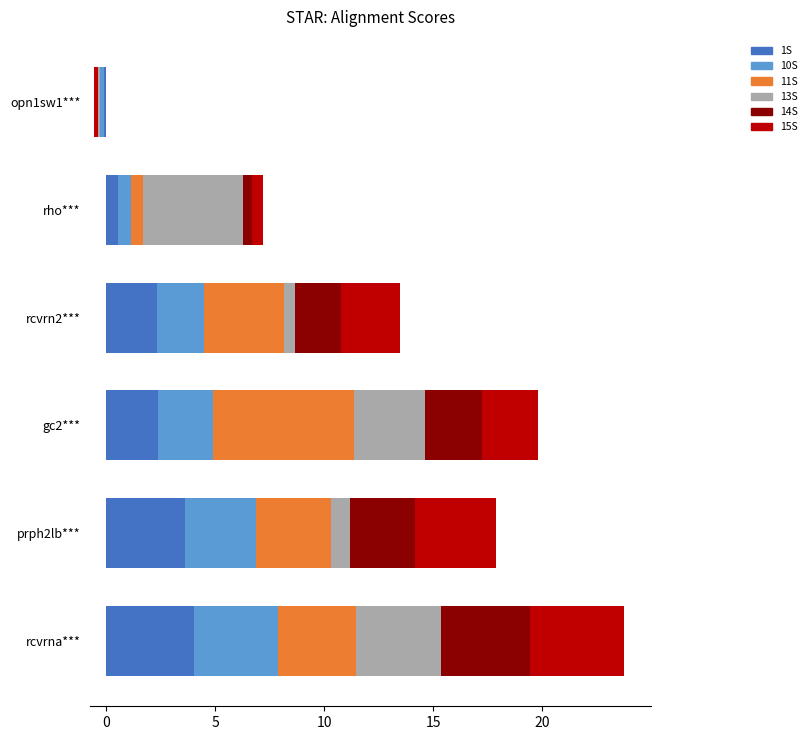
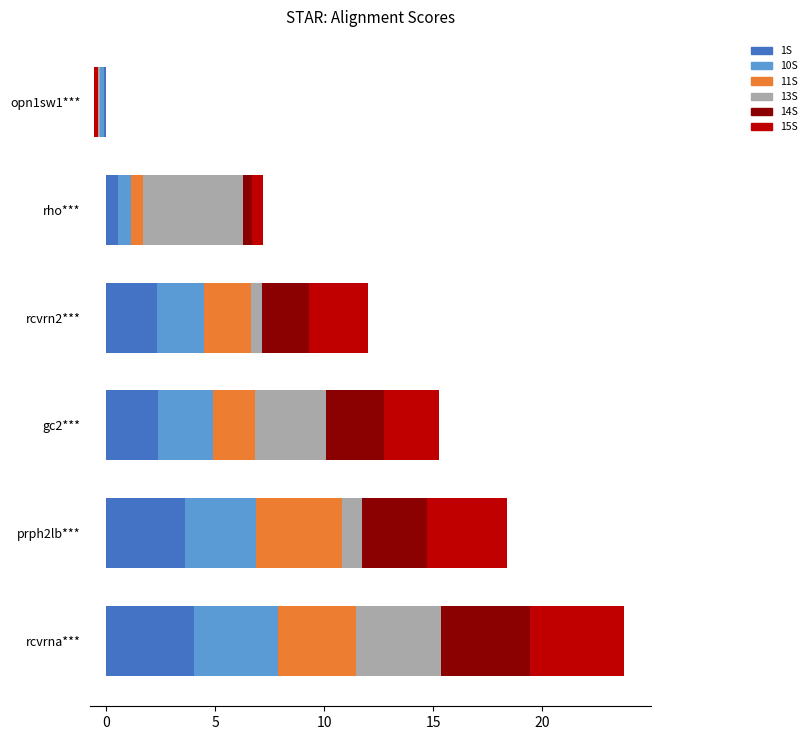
  {
    "11S": {
      "rho***": 0.6,
-     "rcvrn2***": 3.6,
-     "gc2***": 6.4,
-     "prph2lb***": 3.5,
+     "rcvrn2***": 2.1,
+     "gc2***": 1.9,
+     "prph2lb***": 4.0,
      "rcvrna***": 3.6
    },
    "13S": {
      "opn1sw1***": -0.2,
      "rho***": 4.6,
      "rcvrn2***": 0.5,
      "gc2***": 3.2,
      "prph2lb***": 0.9,
      "rcvrna***": 3.9
    }
  }
